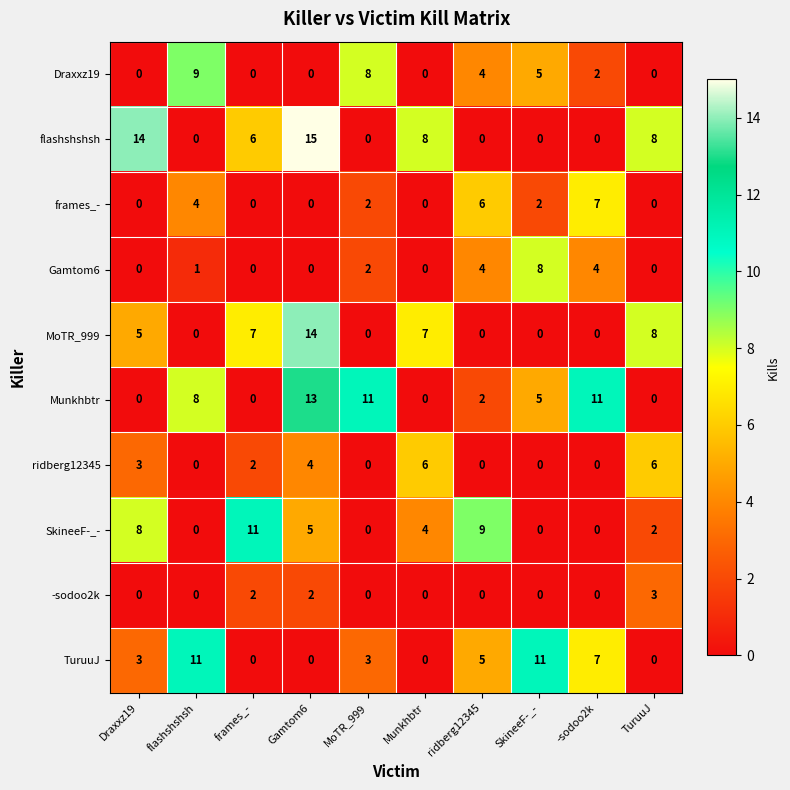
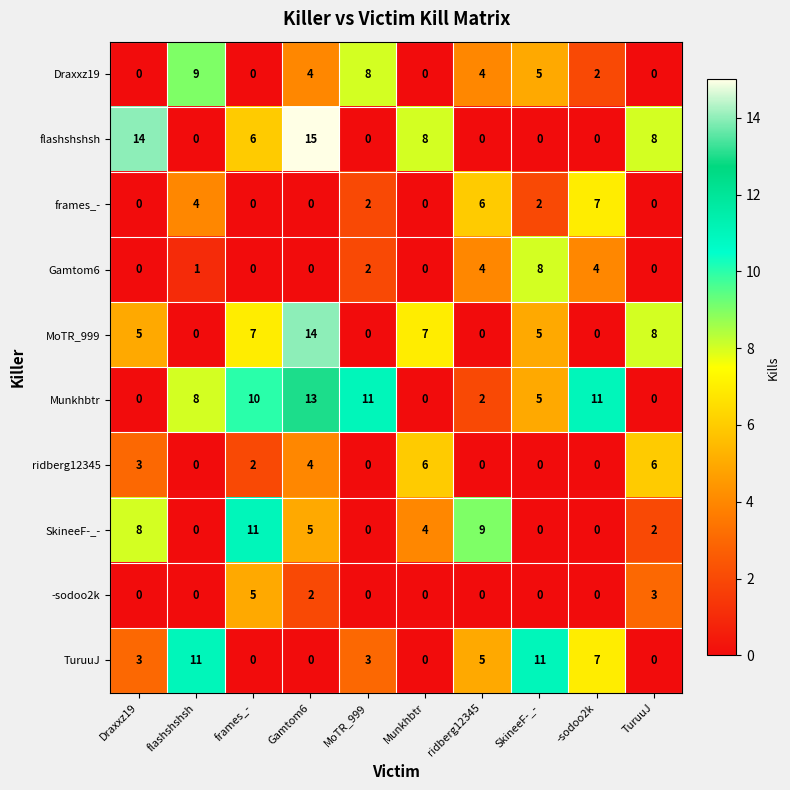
  {
    "Draxxz19": {
      "Draxxz19": 0,
      "flashshshsh": 9,
      "frames_-": 0,
-     "Gamtom6": 0,
+     "Gamtom6": 4,
      "MoTR_999": 8,
      "Munkhbtr": 0,
      "ridberg12345": 4,
      "SkineeF-_-": 5,
      "-sodoo2k": 2,
      "TuruuJ": 0
    },
    "flashshshsh": {
      "Draxxz19": 14,
      "flashshshsh": 0,
      "frames_-": 6,
      "Gamtom6": 15,
      "MoTR_999": 0,
      "Munkhbtr": 8,
      "ridberg12345": 0,
      "SkineeF-_-": 0,
      "-sodoo2k": 0,
      "TuruuJ": 8
    },
    "frames_-": {
      "Draxxz19": 0,
      "flashshshsh": 4,
      "frames_-": 0,
      "Gamtom6": 0,
      "MoTR_999": 2,
      "Munkhbtr": 0,
      "ridberg12345": 6,
      "SkineeF-_-": 2,
      "-sodoo2k": 7,
      "TuruuJ": 0
    },
    "Gamtom6": {
      "Draxxz19": 0,
      "flashshshsh": 1,
      "frames_-": 0,
      "Gamtom6": 0,
      "MoTR_999": 2,
      "Munkhbtr": 0,
      "ridberg12345": 4,
      "SkineeF-_-": 8,
      "-sodoo2k": 4,
      "TuruuJ": 0
    },
    "MoTR_999": {
      "Draxxz19": 5,
      "flashshshsh": 0,
      "frames_-": 7,
      "Gamtom6": 14,
      "MoTR_999": 0,
      "Munkhbtr": 7,
      "ridberg12345": 0,
-     "SkineeF-_-": 0,
+     "SkineeF-_-": 5,
      "-sodoo2k": 0,
      "TuruuJ": 8
    },
    "Munkhbtr": {
      "Draxxz19": 0,
      "flashshshsh": 8,
-     "frames_-": 0,
+     "frames_-": 10,
      "Gamtom6": 13,
      "MoTR_999": 11,
      "Munkhbtr": 0,
      "ridberg12345": 2,
      "SkineeF-_-": 5,
      "-sodoo2k": 11,
      "TuruuJ": 0
    },
    "ridberg12345": {
      "Draxxz19": 3,
      "flashshshsh": 0,
      "frames_-": 2,
      "Gamtom6": 4,
      "MoTR_999": 0,
      "Munkhbtr": 6,
      "ridberg12345": 0,
      "SkineeF-_-": 0,
      "-sodoo2k": 0,
      "TuruuJ": 6
    },
    "SkineeF-_-": {
      "Draxxz19": 8,
      "flashshshsh": 0,
      "frames_-": 11,
      "Gamtom6": 5,
      "MoTR_999": 0,
      "Munkhbtr": 4,
      "ridberg12345": 9,
      "SkineeF-_-": 0,
      "-sodoo2k": 0,
      "TuruuJ": 2
    },
    "-sodoo2k": {
      "Draxxz19": 0,
      "flashshshsh": 0,
-     "frames_-": 2,
+     "frames_-": 5,
      "Gamtom6": 2,
      "MoTR_999": 0,
      "Munkhbtr": 0,
      "ridberg12345": 0,
      "SkineeF-_-": 0,
      "-sodoo2k": 0,
      "TuruuJ": 3
    },
    "TuruuJ": {
      "Draxxz19": 3,
      "flashshshsh": 11,
      "frames_-": 0,
      "Gamtom6": 0,
      "MoTR_999": 3,
      "Munkhbtr": 0,
      "ridberg12345": 5,
      "SkineeF-_-": 11,
      "-sodoo2k": 7,
      "TuruuJ": 0
    }
  }
